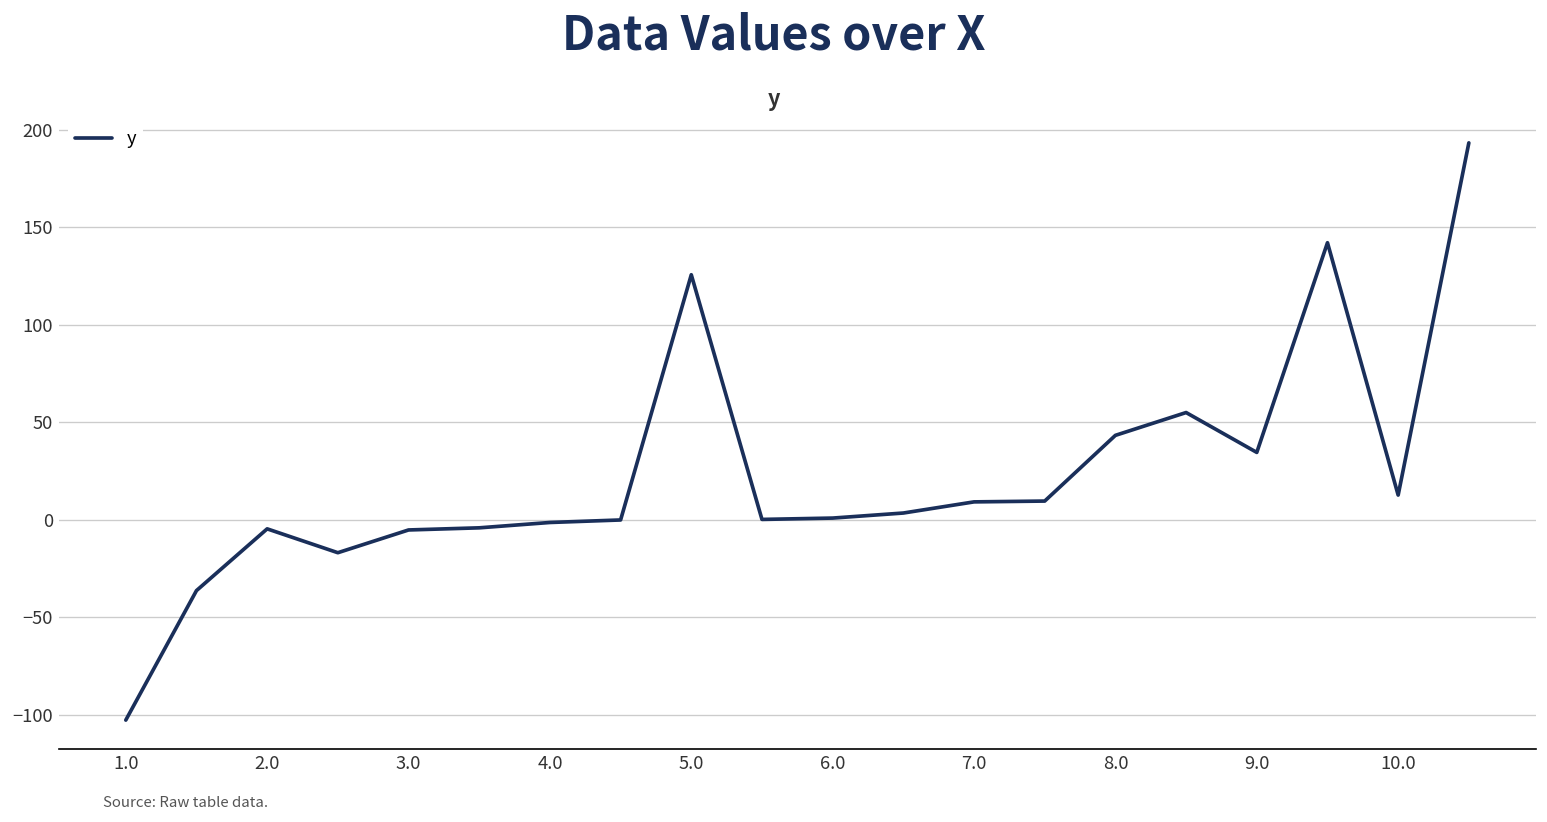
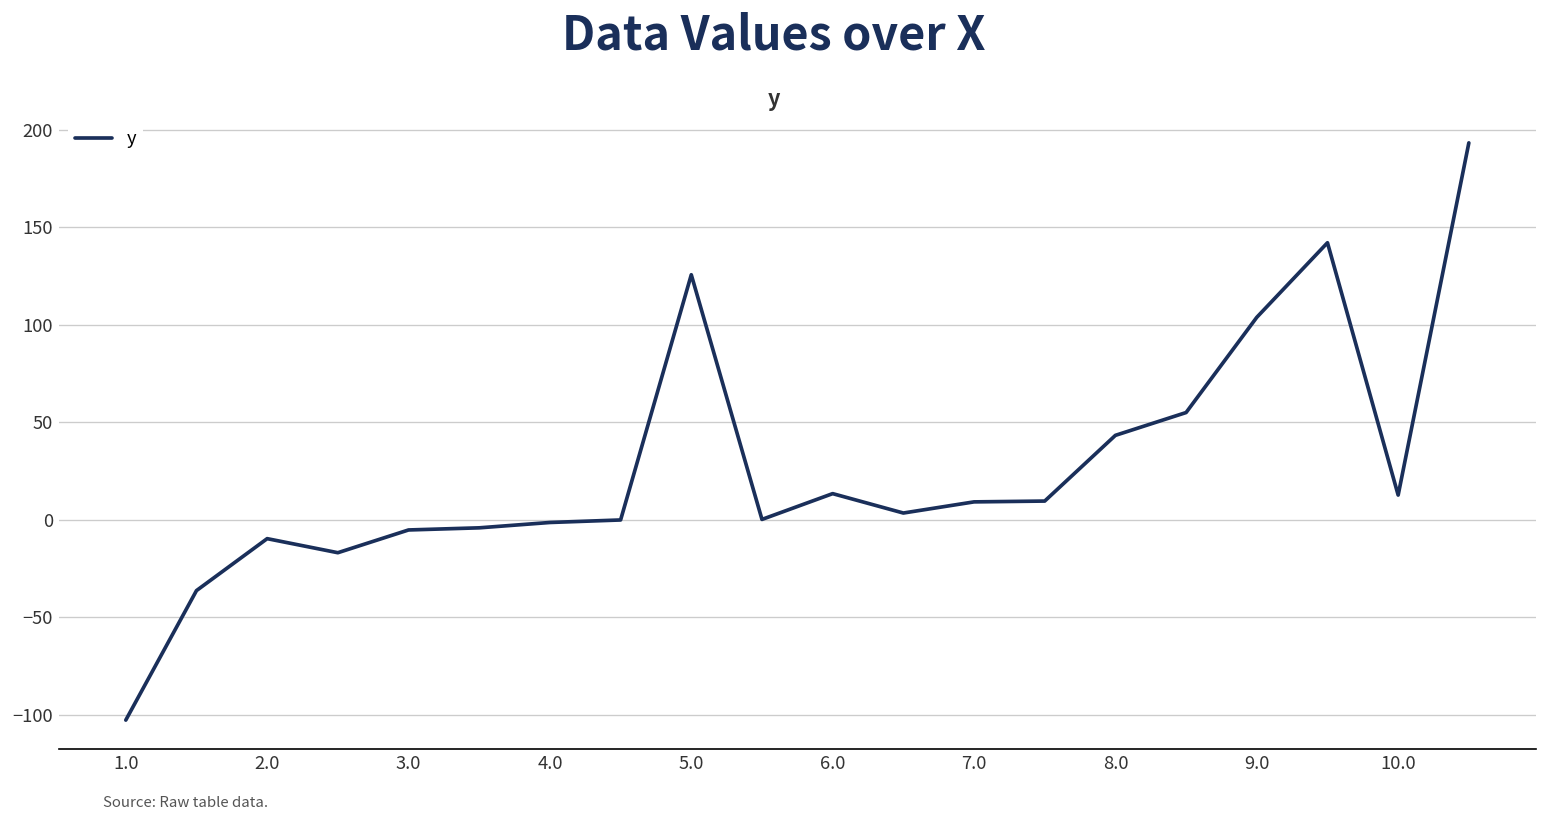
  {
    "1.0": -103,
-   "2.0": -5,
+   "2.0": -10,
    "3.0": -5,
    "4.0": -1,
    "5.0": 126,
-   "6.0": 1,
+   "6.0": 13,
    "7.0": 9,
    "8.0": 43,
-   "9.0": 34,
+   "9.0": 104,
    "10.0": 13
  }
